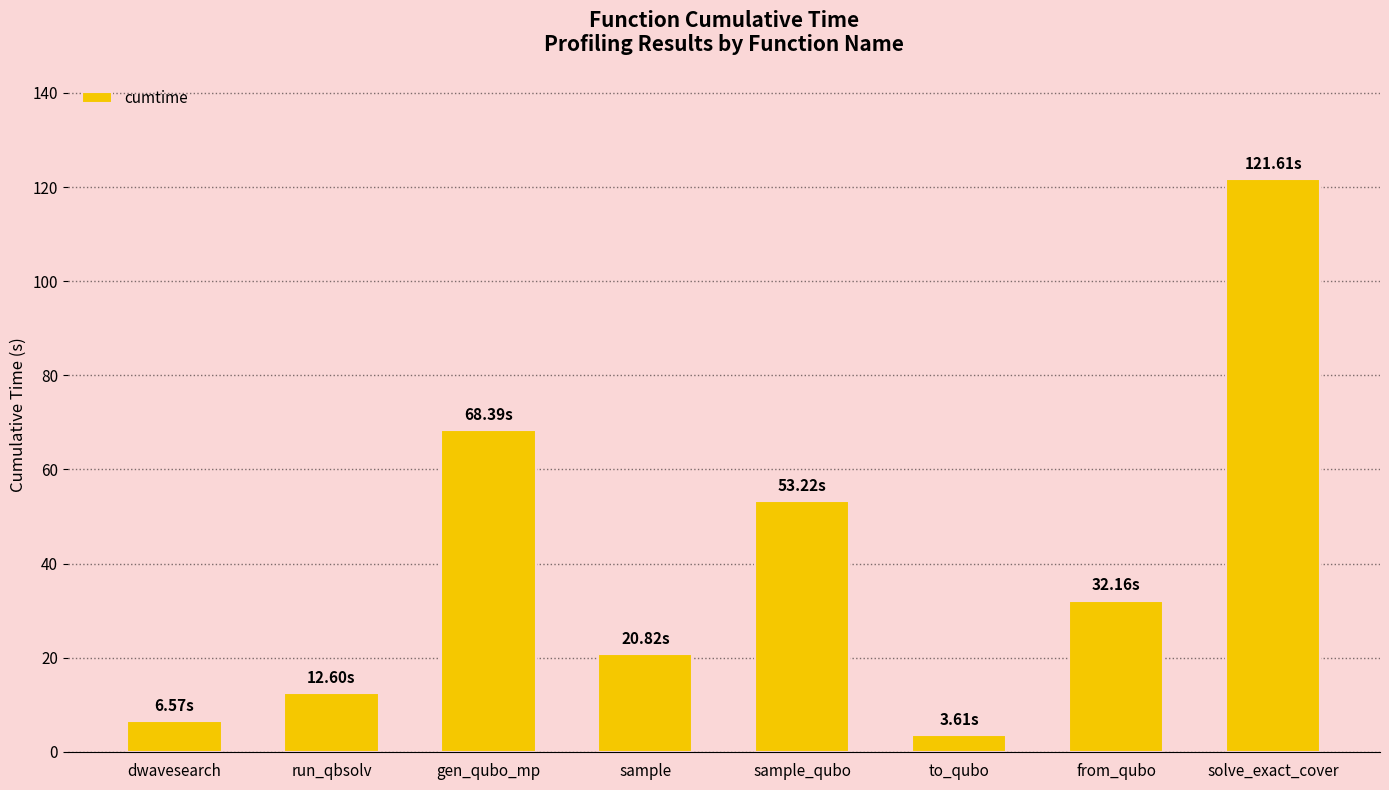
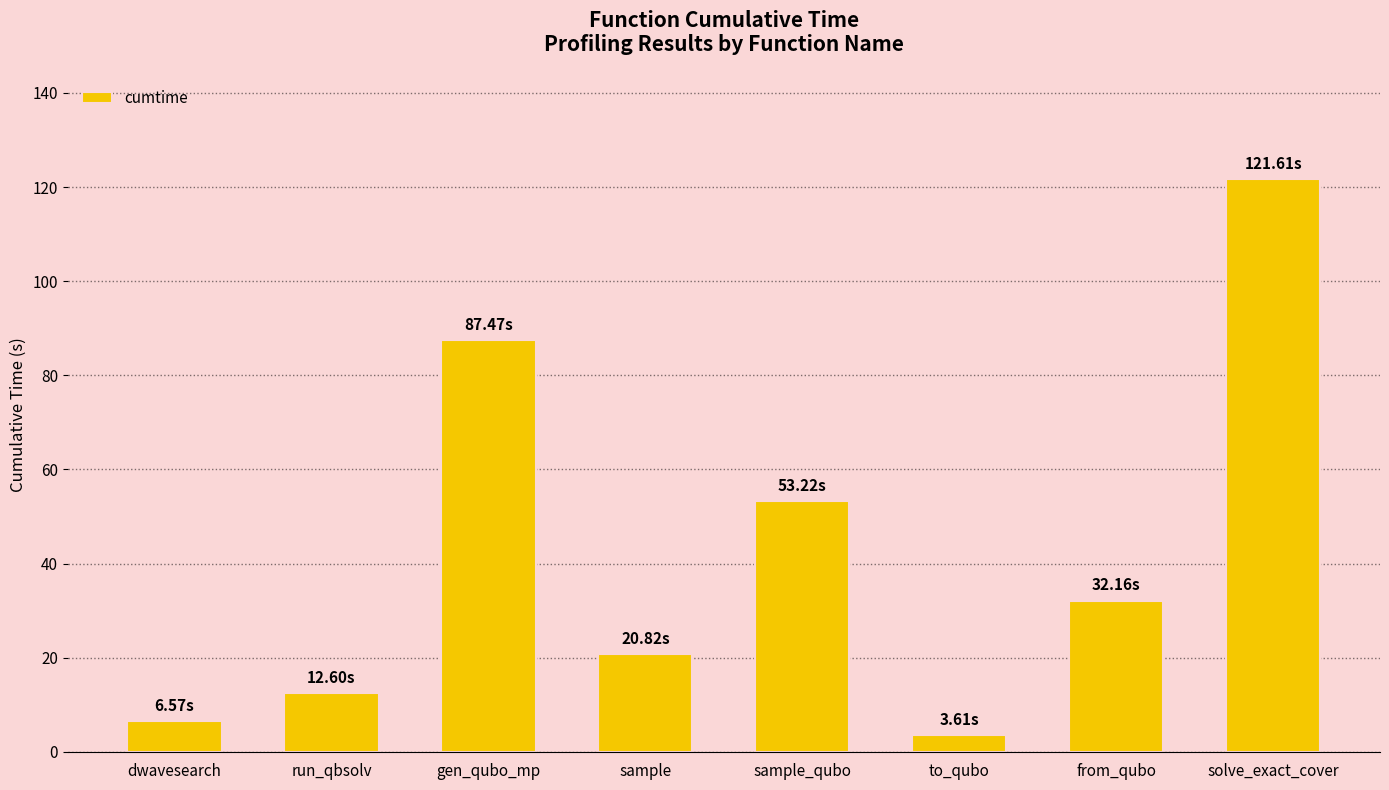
  {
    "dwavesearch": "6.57s",
    "run_qbsolv": "12.60s",
-   "gen_qubo_mp": "68.39s",
+   "gen_qubo_mp": "87.47s",
    "sample": "20.82s",
    "sample_qubo": "53.22s",
    "to_qubo": "3.61s",
    "from_qubo": "32.16s",
    "solve_exact_cover": "121.61s"
  }
